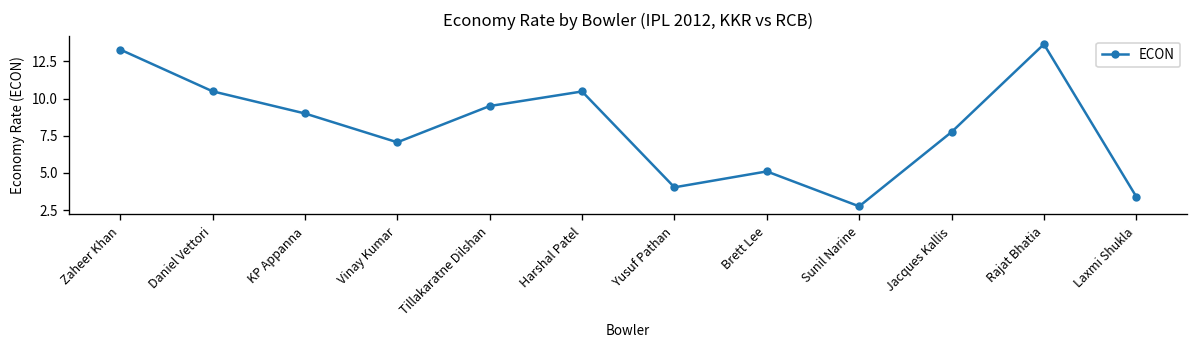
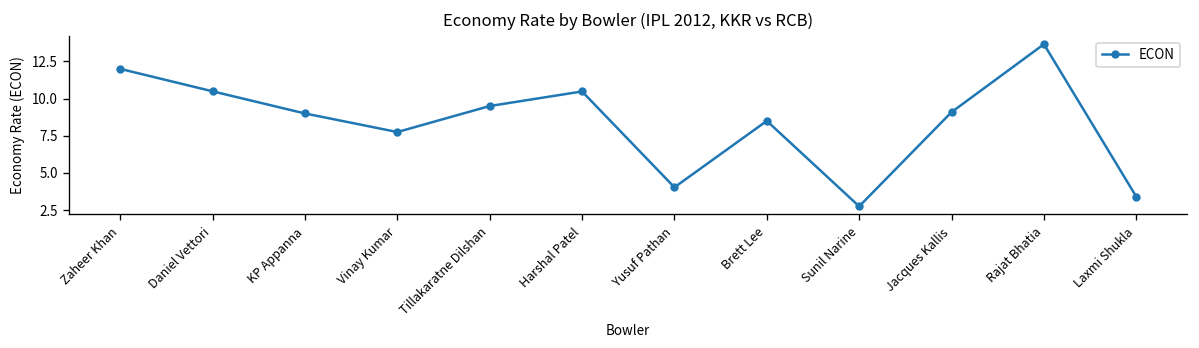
  {
-   "Zaheer Khan": 13.3,
+   "Zaheer Khan": 12.0,
    "Daniel Vettori": 10.5,
    "KP Appanna": 9.0,
-   "Vinay Kumar": 7.1,
+   "Vinay Kumar": 7.8,
    "Tillakaratne Dilshan": 9.5,
    "Harshal Patel": 10.5,
    "Yusuf Pathan": 4.0,
-   "Brett Lee": 5.1,
+   "Brett Lee": 8.5,
    "Sunil Narine": 2.8,
-   "Jacques Kallis": 7.8,
+   "Jacques Kallis": 9.1,
    "Rajat Bhatia": 13.7,
    "Laxmi Shukla": 3.4
  }
